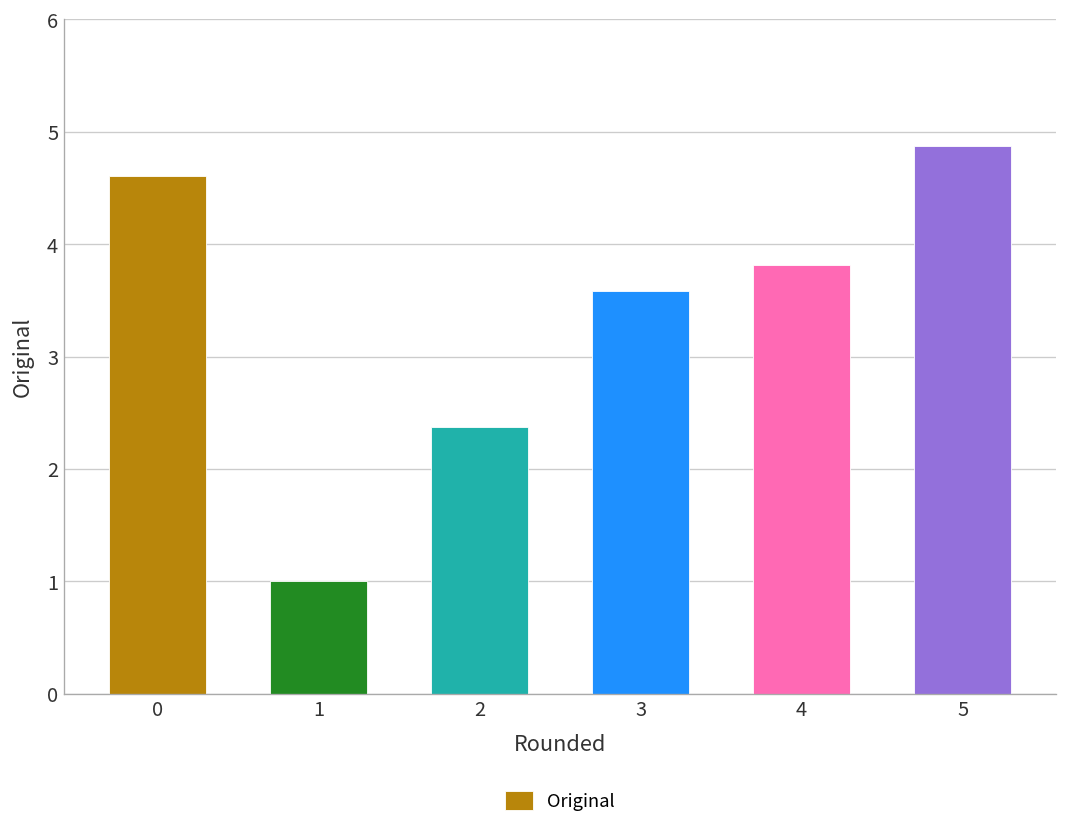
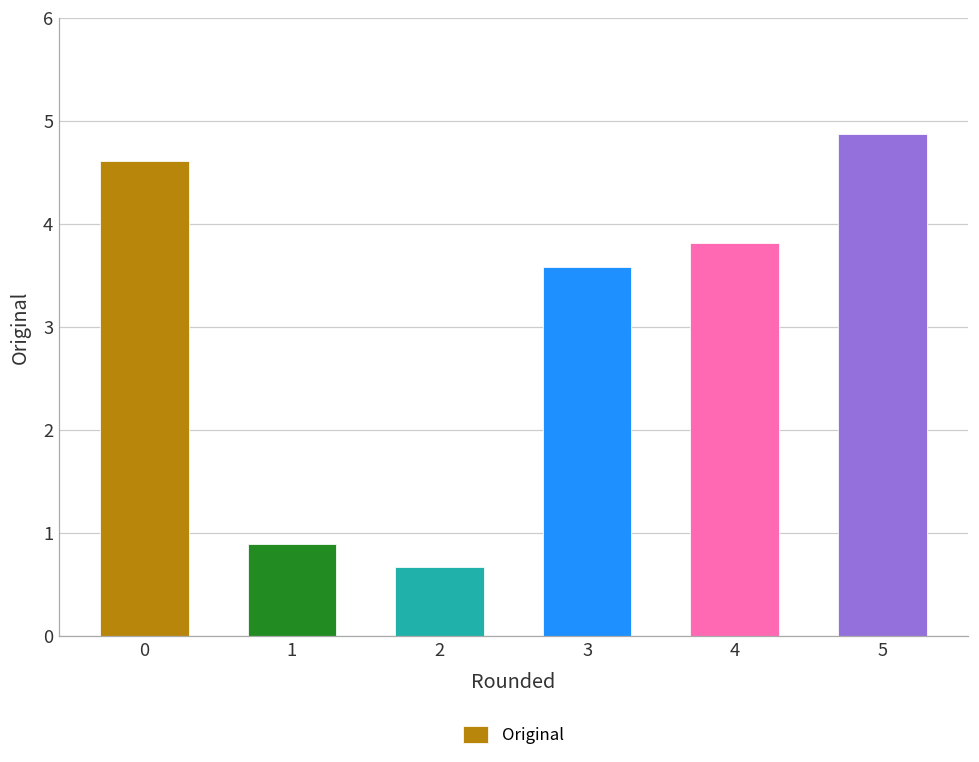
  {
    "0": 4.6,
-   "1": 1.0,
-   "2": 2.4,
+   "1": 0.9,
+   "2": 0.7,
    "3": 3.6,
    "4": 3.8,
    "5": 4.9
  }
